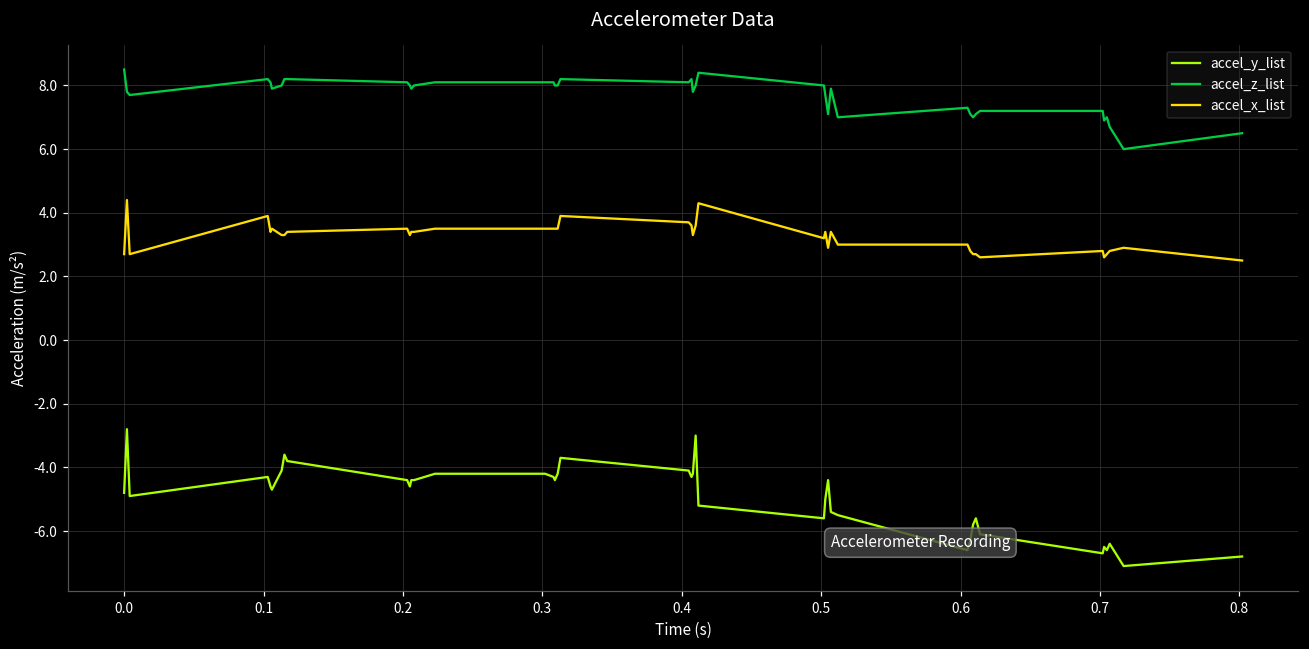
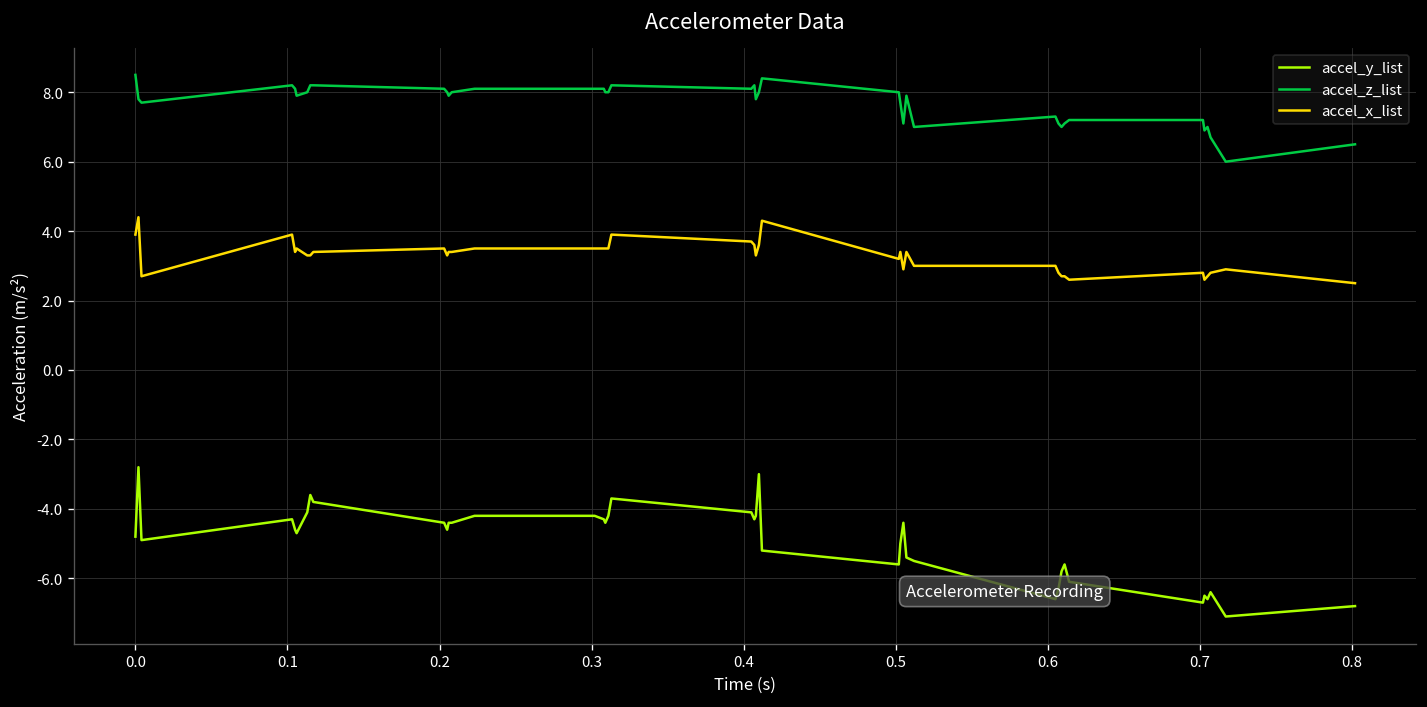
  {
    "accel_y_list": {
      "0.0": -4.8
    },
    "accel_z_list": {
      "0.0": 8.5
    },
    "accel_x_list": {
-     "0.0": 2.7
+     "0.0": 3.9
    }
  }
